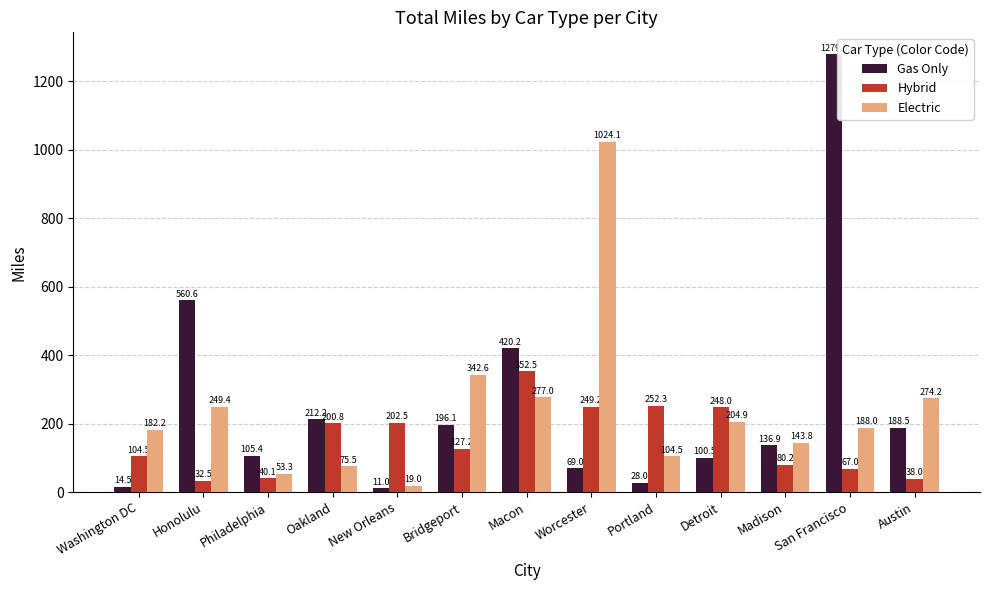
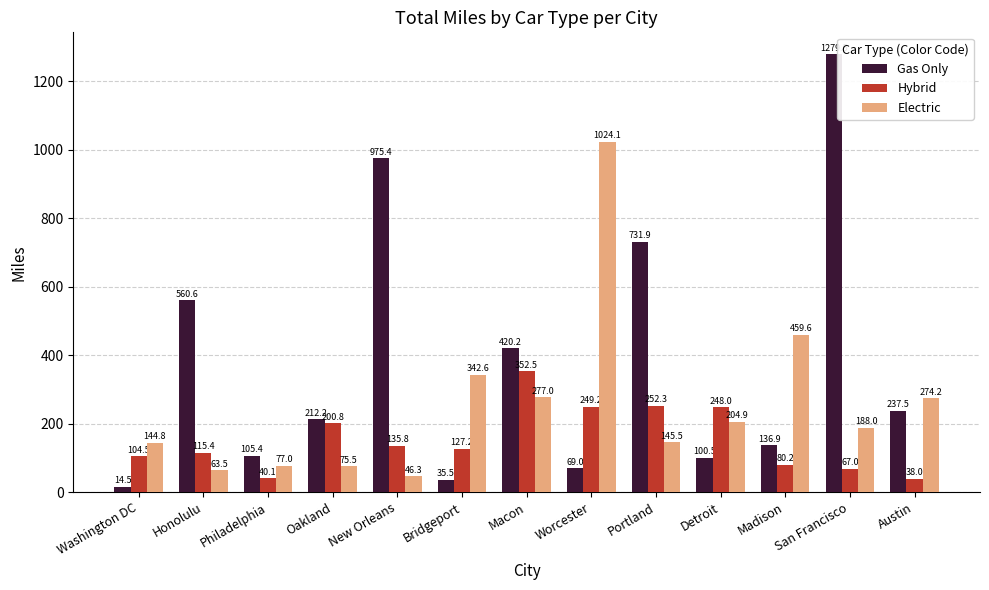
  {
    "Gas Only": {
      "Washington DC": 14.5,
      "Honolulu": 560.6,
      "Philadelphia": 105.4,
-     "New Orleans": 11.0,
-     "Bridgeport": 196.1,
+     "New Orleans": 975.4,
+     "Bridgeport": 35.5,
      "Macon": 420.2,
      "Worcester": 69.0,
-     "Portland": 28.0,
+     "Portland": 731.9,
      "Detroit": 100.5,
      "Madison": 136.9,
-     "Austin": 188.5
+     "Austin": 237.5
    },
    "Hybrid": {
      "Washington DC": 104.5,
-     "Honolulu": 32.5,
+     "Honolulu": 115.4,
      "Philadelphia": 40.1,
-     "New Orleans": 202.5,
+     "New Orleans": 135.8,
      "Bridgeport": 127.2,
      "Macon": 352.5,
      "Worcester": 249.2,
      "Portland": 252.3,
      "Detroit": 248.0,
      "Madison": 80.2,
      "San Francisco": 67.0,
      "Austin": 38.0
    },
    "Electric": {
-     "Washington DC": 182.2,
-     "Honolulu": 249.4,
-     "Philadelphia": 53.3,
+     "Washington DC": 144.8,
+     "Honolulu": 63.5,
+     "Philadelphia": 77.0,
      "Oakland": 75.5,
-     "New Orleans": 19.0,
+     "New Orleans": 46.3,
      "Bridgeport": 342.6,
      "Macon": 277.0,
      "Worcester": 1024.1,
-     "Portland": 104.5,
+     "Portland": 145.5,
      "Detroit": 204.9,
-     "Madison": 143.8,
+     "Madison": 459.6,
      "San Francisco": 188.0,
      "Austin": 274.2
    }
  }
